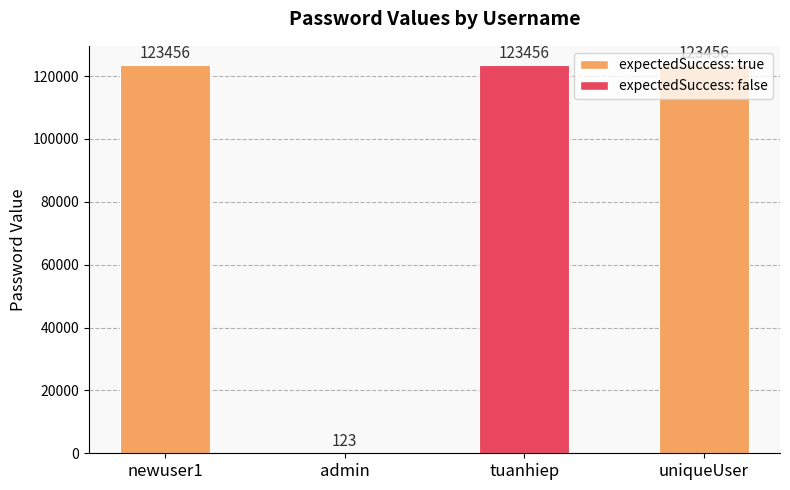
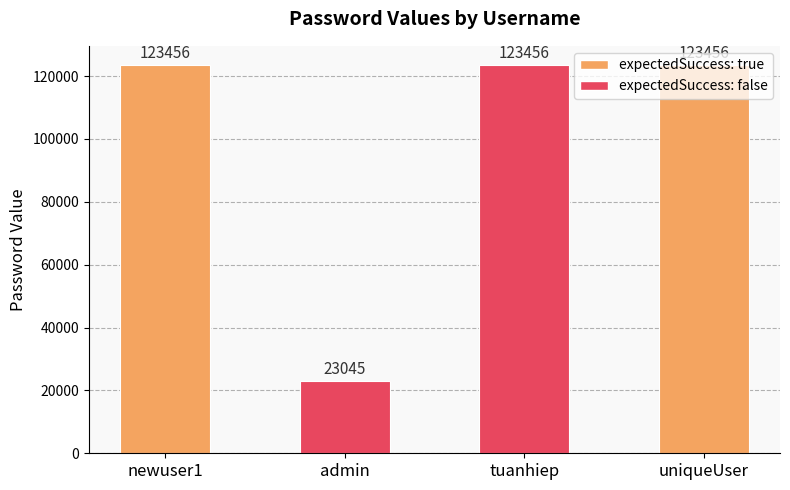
  {
    "newuser1": 123456,
-   "admin": 123,
+   "admin": 23045,
    "tuanhiep": 123456
  }
